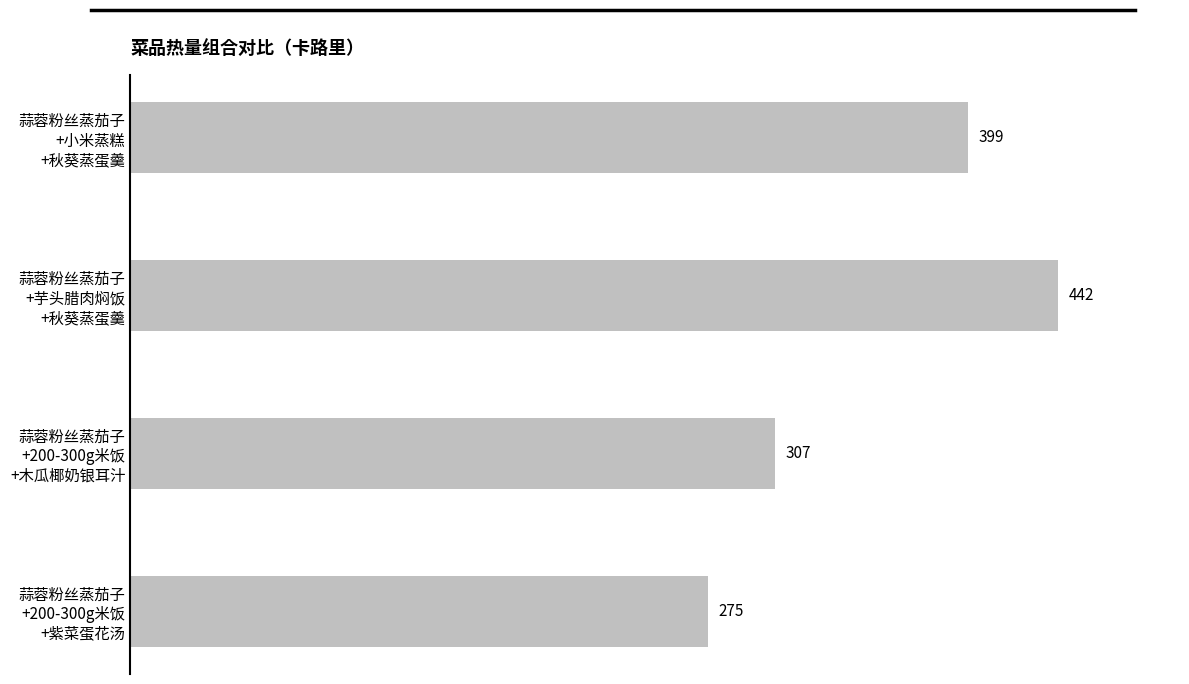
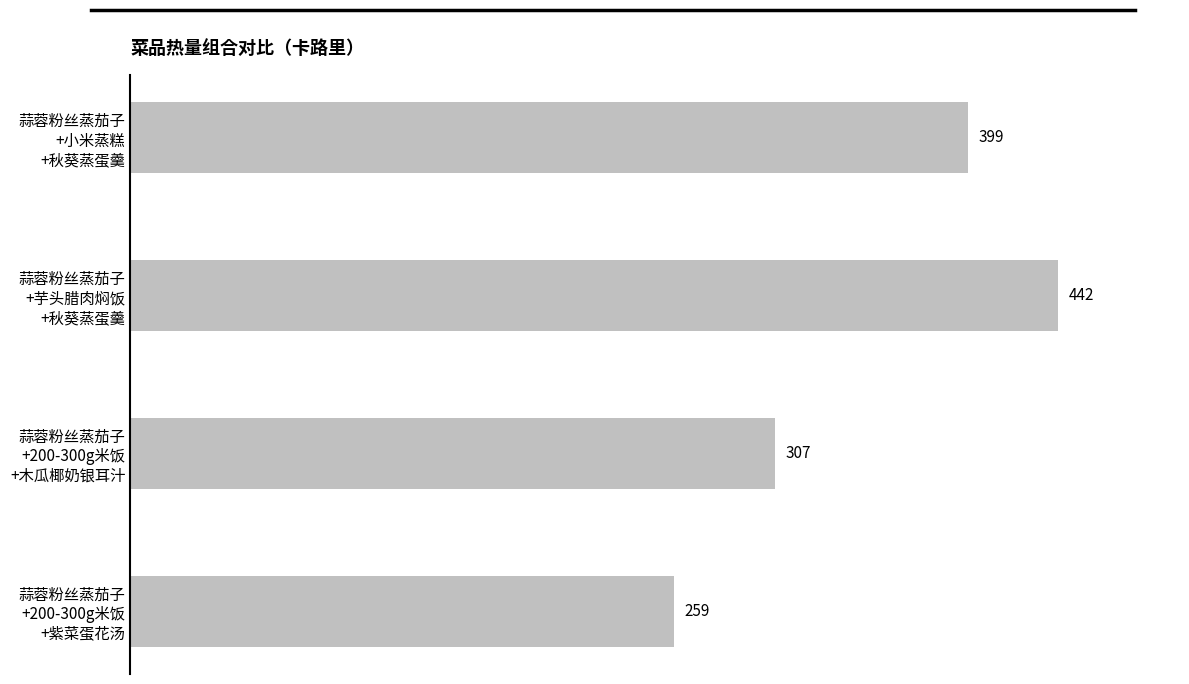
  {
    "蒜蓉粉丝蒸茄子 +小米蒸糕 +秋葵蒸蛋羹": 399,
    "蒜蓉粉丝蒸茄子 +芋头腊肉焖饭 +秋葵蒸蛋羹": 442,
    "蒜蓉粉丝蒸茄子 +200-300g米饭 +木瓜椰奶银耳汁": 307,
-   "蒜蓉粉丝蒸茄子 +200-300g米饭 +紫菜蛋花汤": 275
+   "蒜蓉粉丝蒸茄子 +200-300g米饭 +紫菜蛋花汤": 259
  }
